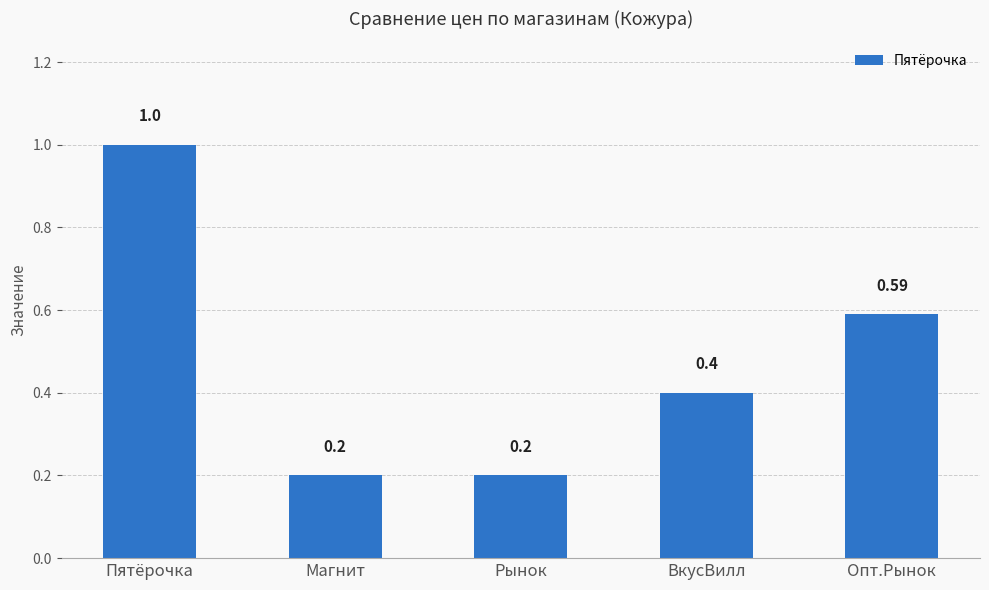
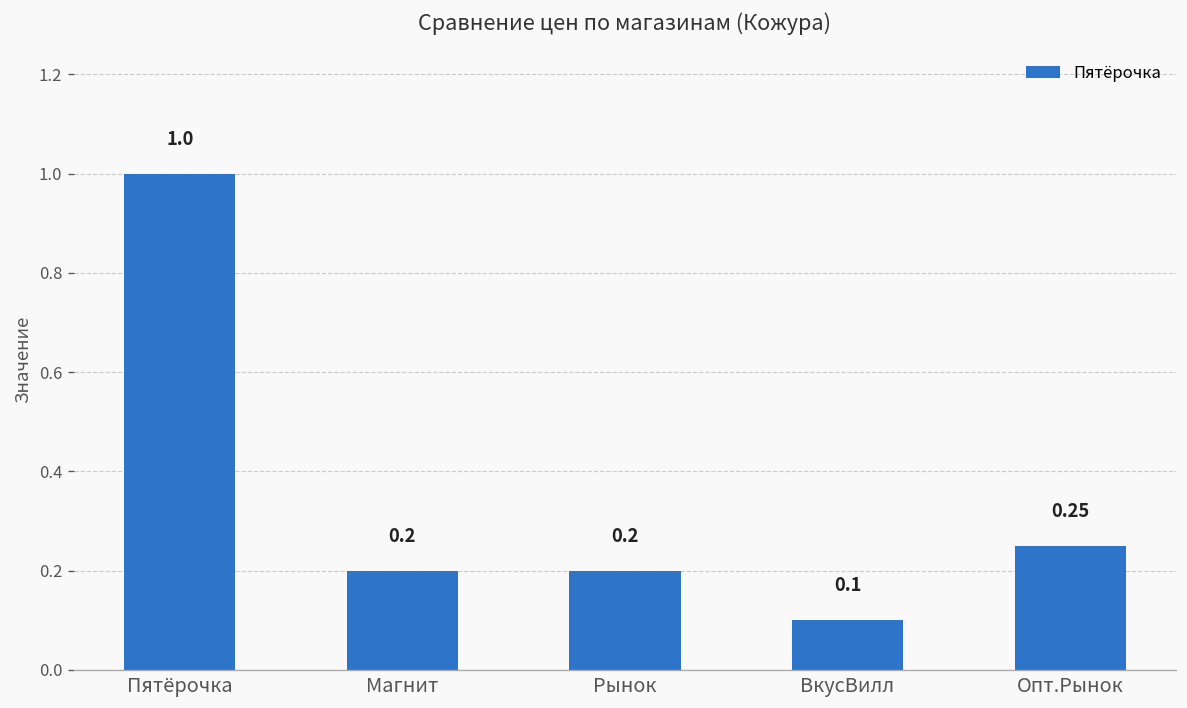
  {
    "Пятёрочка": 1.0,
    "Магнит": 0.2,
    "Рынок": 0.2,
-   "ВкусВилл": 0.4,
-   "Опт.Рынок": 0.59
+   "ВкусВилл": 0.1,
+   "Опт.Рынок": 0.25
  }
